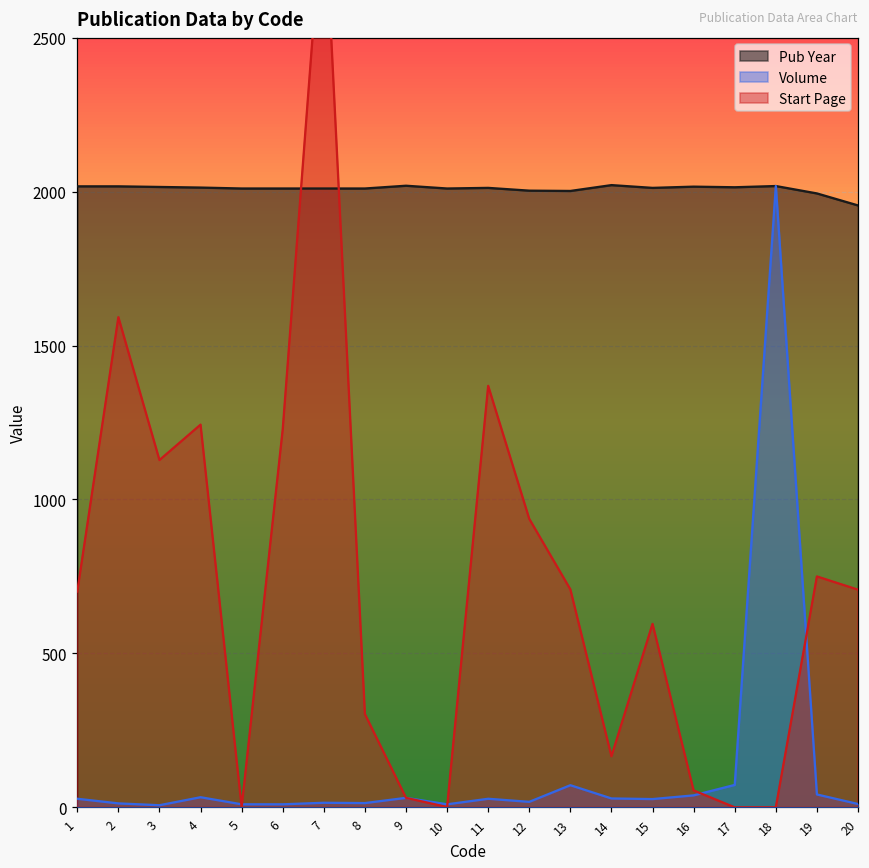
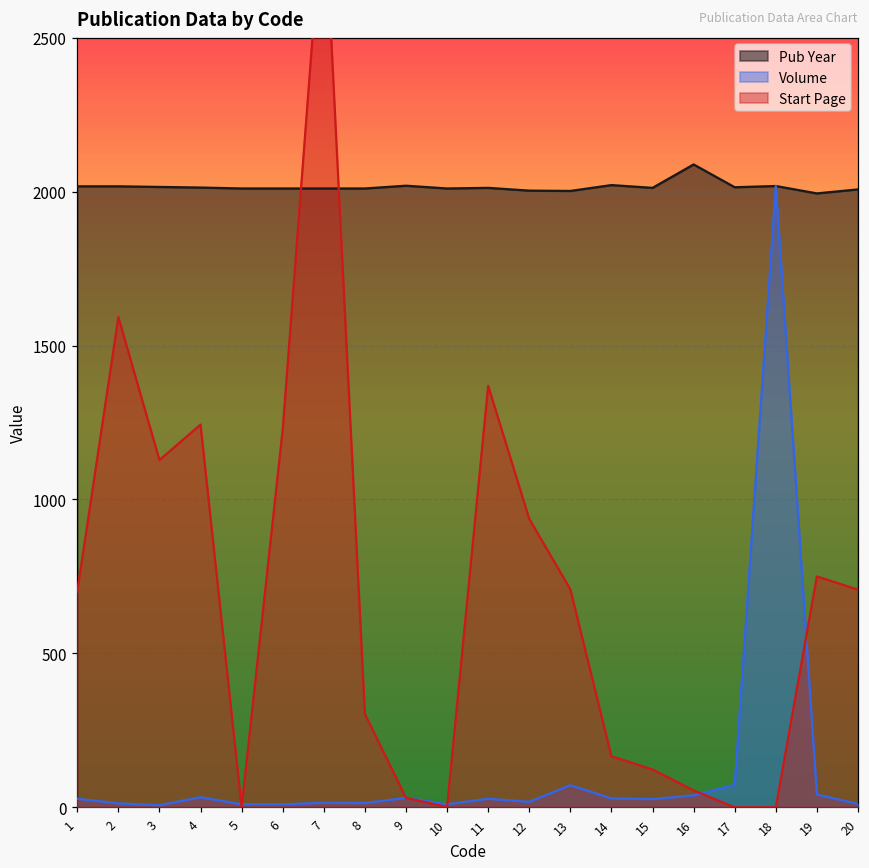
  {
    "Pub Year": {
      "1": 2020,
      "2": 2020,
      "3": 2020,
      "4": 2010,
      "5": 2010,
      "6": 2010,
      "7": 2010,
      "8": 2010,
      "9": 2020,
      "10": 2010,
      "11": 2010,
      "12": 2000,
      "13": 2000,
      "14": 2020,
      "15": 2010,
-     "16": 2020,
+     "16": 2090,
      "17": 2010,
      "19": 1990,
-     "20": 1960
+     "20": 2010
    },
    "Volume": {
      "1": 30,
      "2": 10,
      "3": 10,
      "4": 30,
      "6": 10,
      "7": 20,
      "8": 10,
      "11": 30,
      "12": 20,
      "13": 70,
      "14": 30,
      "15": 30,
      "16": 40,
      "17": 70,
      "19": 40,
      "20": 10
    },
    "Start Page": {
      "1": 700,
      "2": 1590,
      "3": 1130,
      "4": 1240,
      "6": 1230,
      "8": 300,
      "11": 1370,
      "12": 940,
      "13": 710,
      "14": 170,
-     "15": 600,
+     "15": 120,
      "16": 60,
      "17": 0,
      "18": 0,
      "19": 750,
      "20": 710
    }
  }
